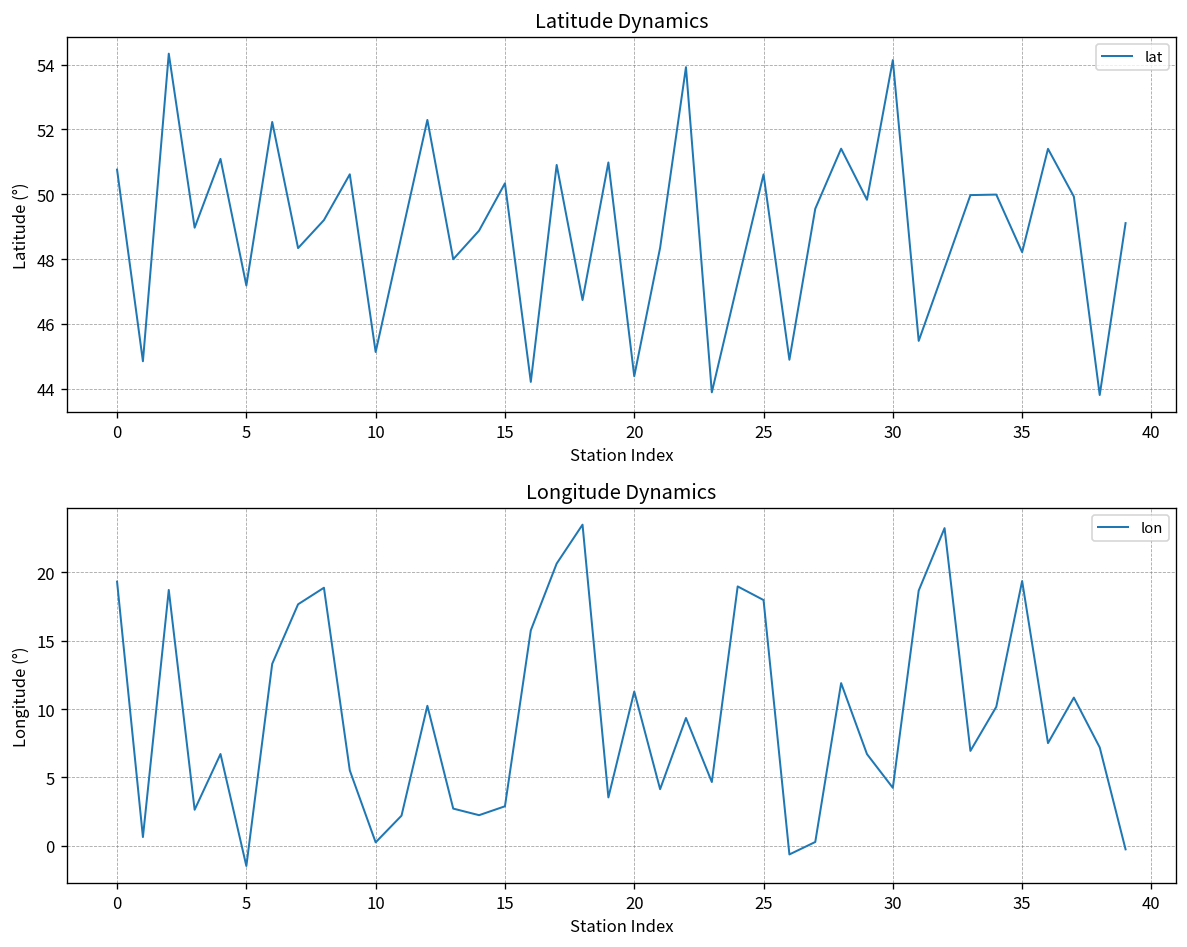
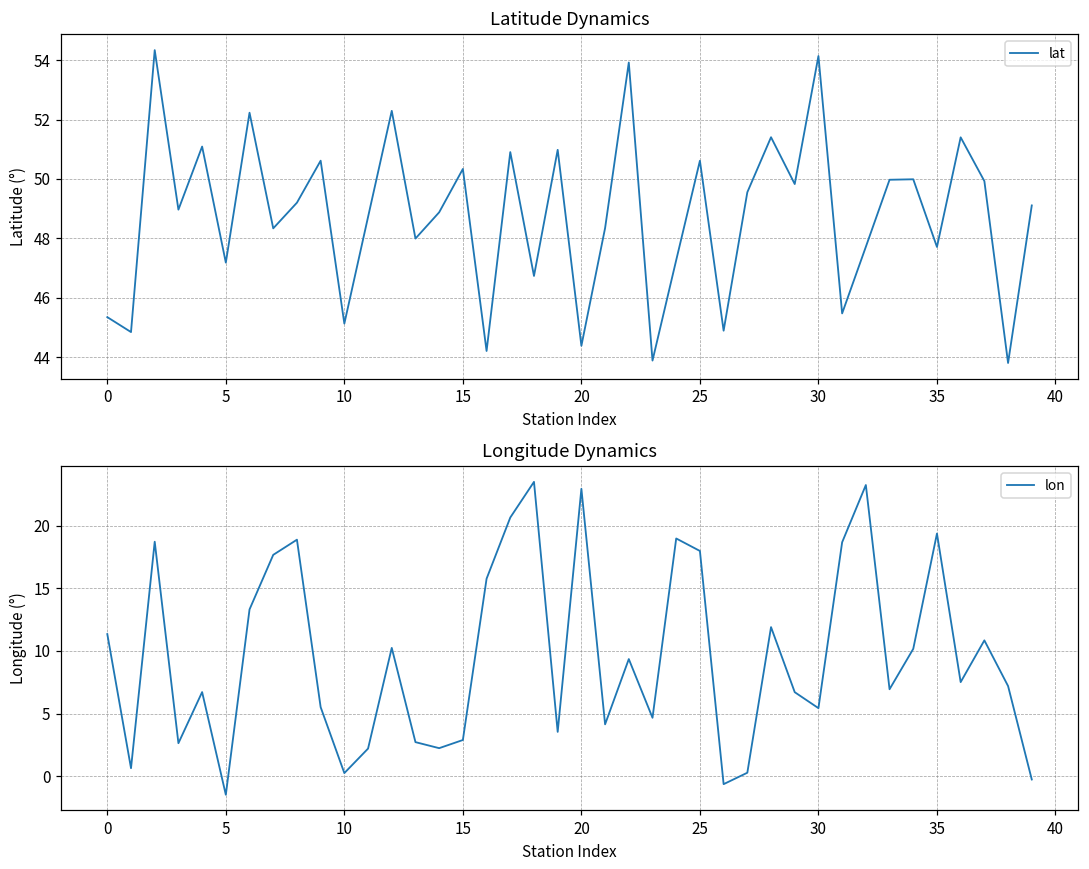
  {
    "Latitude Dynamics": {
-     "0": 50.8,
+     "0": 45.3,
      "5": 47.2,
      "10": 45.1,
      "15": 50.3,
      "20": 44.4,
      "25": 50.6,
      "30": 54.1,
-     "35": 48.2
+     "35": 47.7
    },
    "Longitude Dynamics": {
-     "0": 19.3,
+     "0": 11.3,
      "5": -1.5,
      "10": 0.2,
      "15": 2.9,
-     "20": 11.3,
+     "20": 22.9,
      "25": 18.0,
-     "30": 4.2,
+     "30": 5.4,
      "35": 19.4
    }
  }
